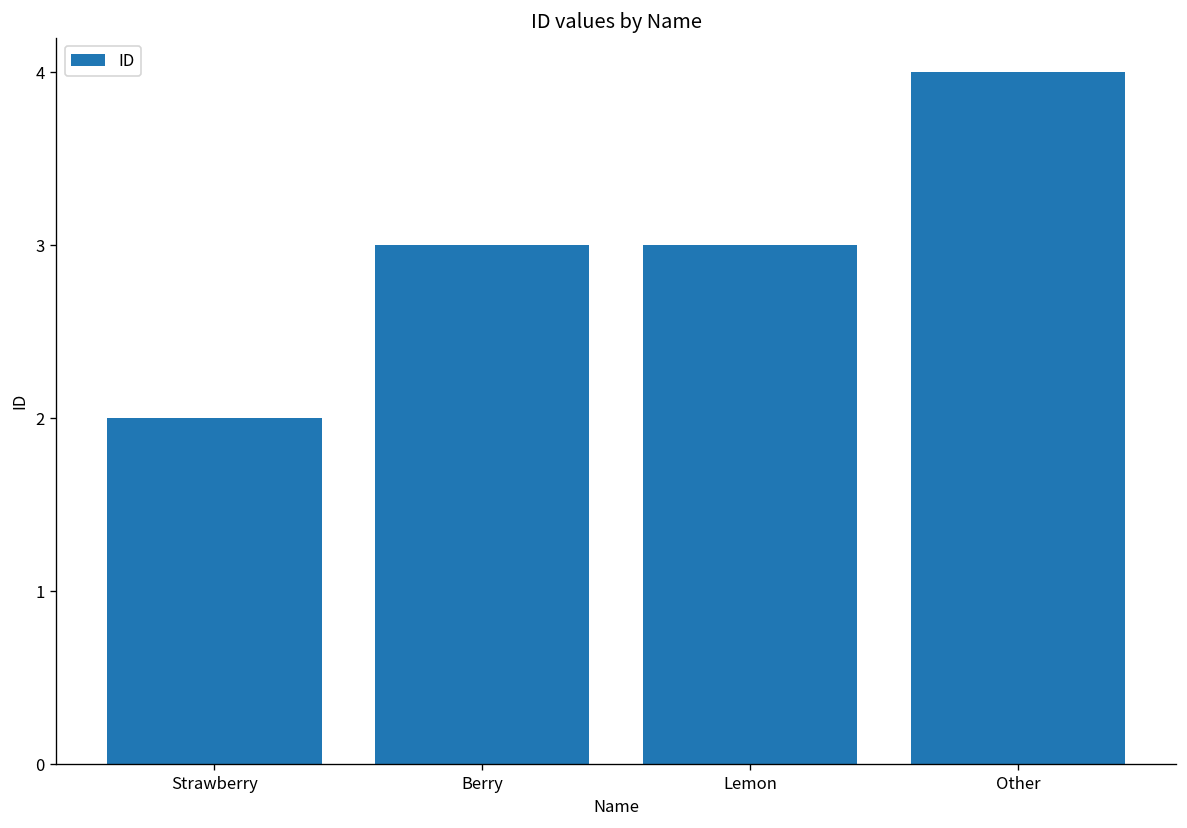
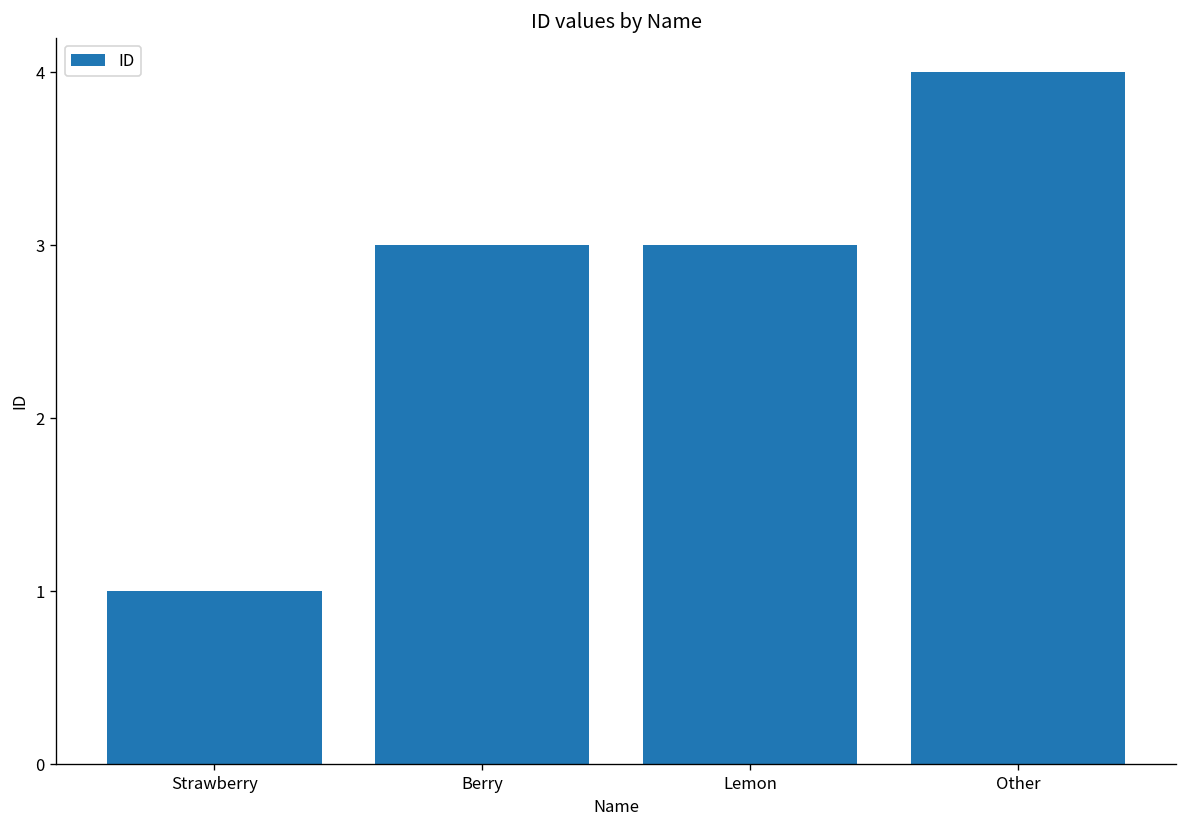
  {
-   "Strawberry": 2,
+   "Strawberry": 1,
    "Berry": 3,
    "Lemon": 3,
    "Other": 4
  }
